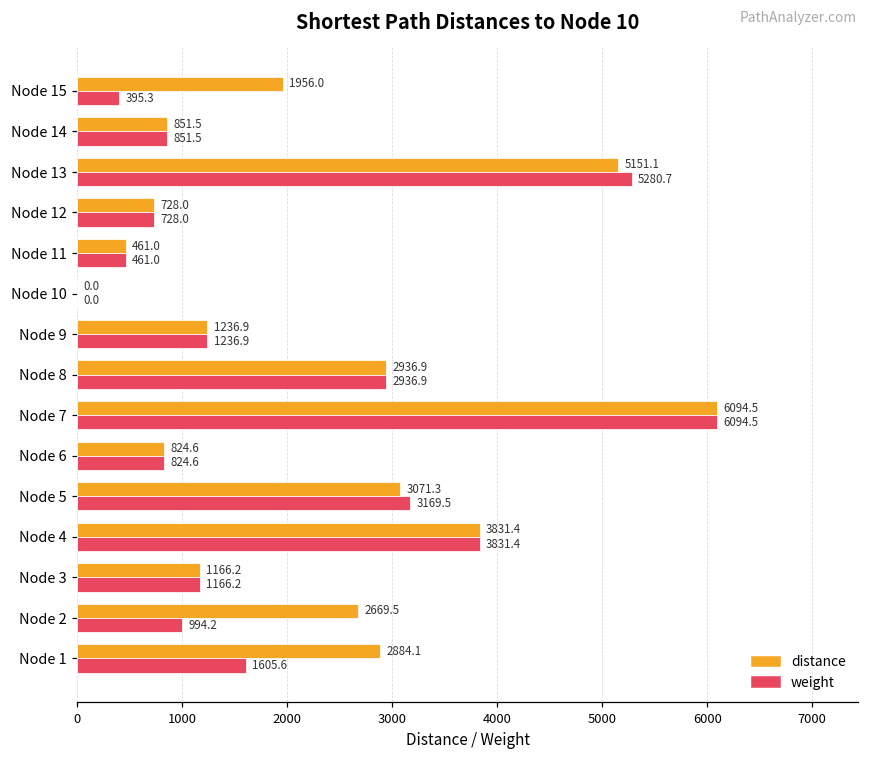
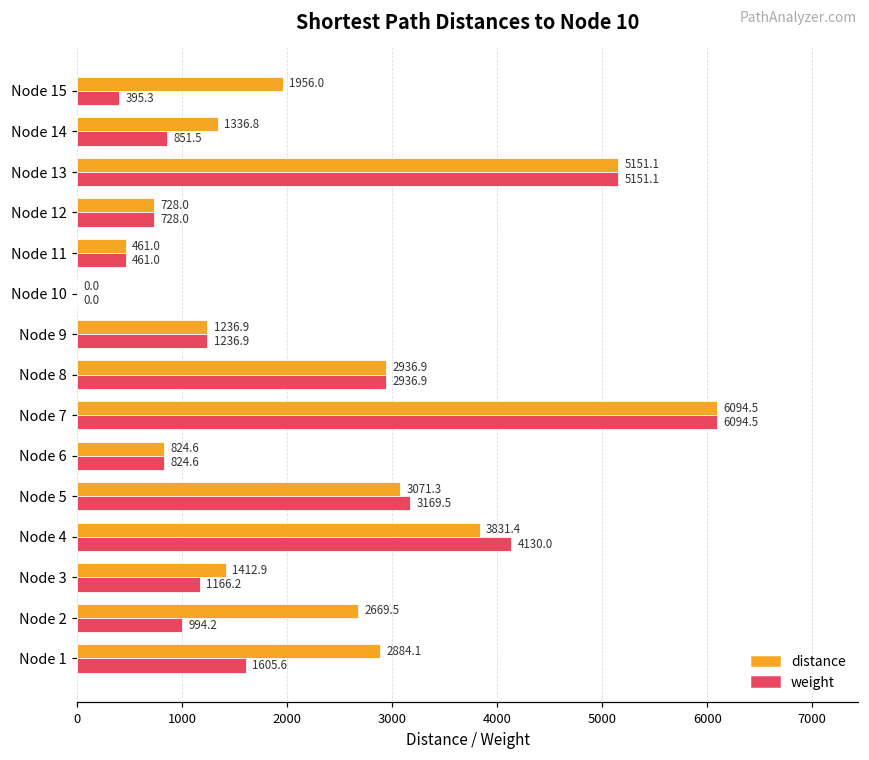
  {
    "distance": {
      "Node 15": 1956.0,
-     "Node 14": 851.5,
+     "Node 14": 1336.8,
      "Node 13": 5151.1,
      "Node 12": 728.0,
      "Node 11": 461.0,
      "Node 10": 0.0,
      "Node 9": 1236.9,
      "Node 8": 2936.9,
      "Node 7": 6094.5,
      "Node 6": 824.6,
      "Node 5": 3071.3,
      "Node 4": 3831.4,
-     "Node 3": 1166.2,
+     "Node 3": 1412.9,
      "Node 2": 2669.5,
      "Node 1": 2884.1
    },
    "weight": {
      "Node 15": 395.3,
      "Node 14": 851.5,
-     "Node 13": 5280.7,
+     "Node 13": 5151.1,
      "Node 12": 728.0,
      "Node 11": 461.0,
      "Node 10": 0.0,
      "Node 9": 1236.9,
      "Node 8": 2936.9,
      "Node 7": 6094.5,
      "Node 6": 824.6,
      "Node 5": 3169.5,
-     "Node 4": 3831.4,
+     "Node 4": 4130.0,
      "Node 3": 1166.2,
      "Node 2": 994.2,
      "Node 1": 1605.6
    }
  }
